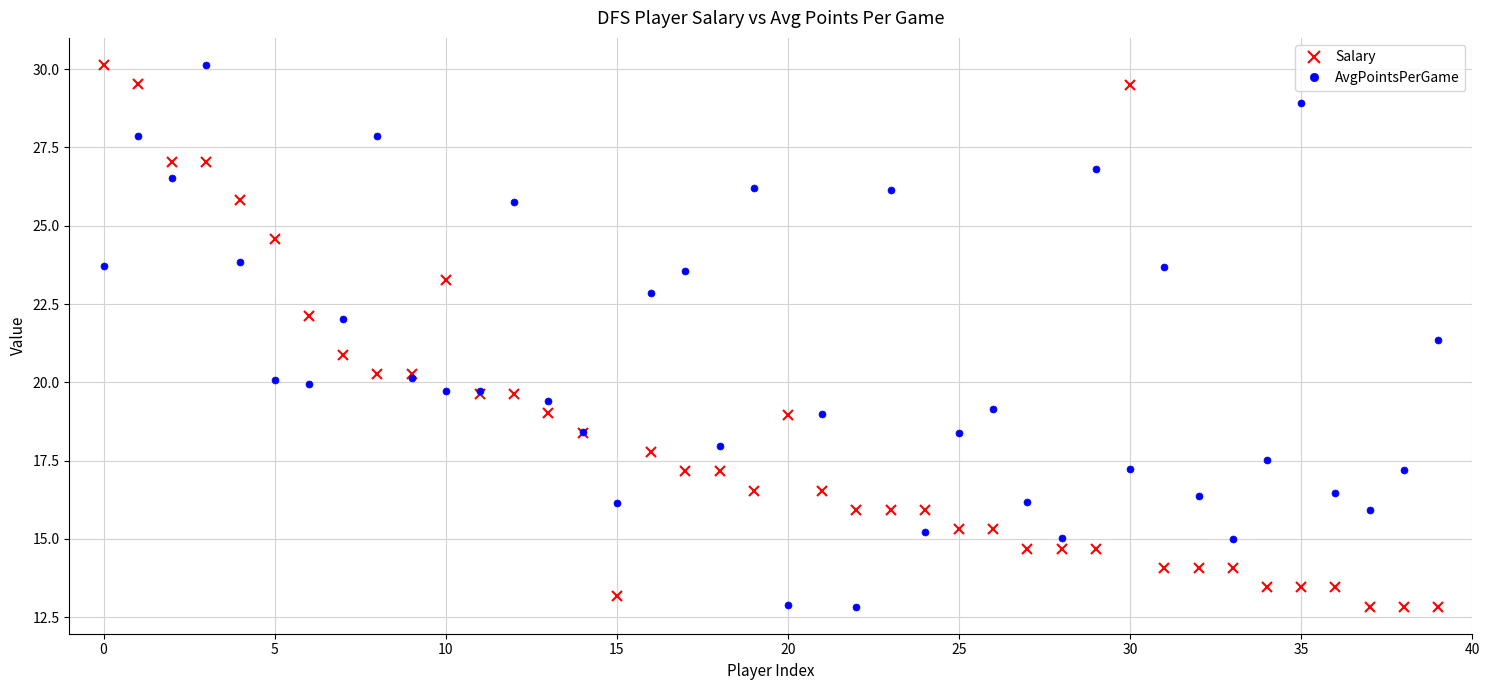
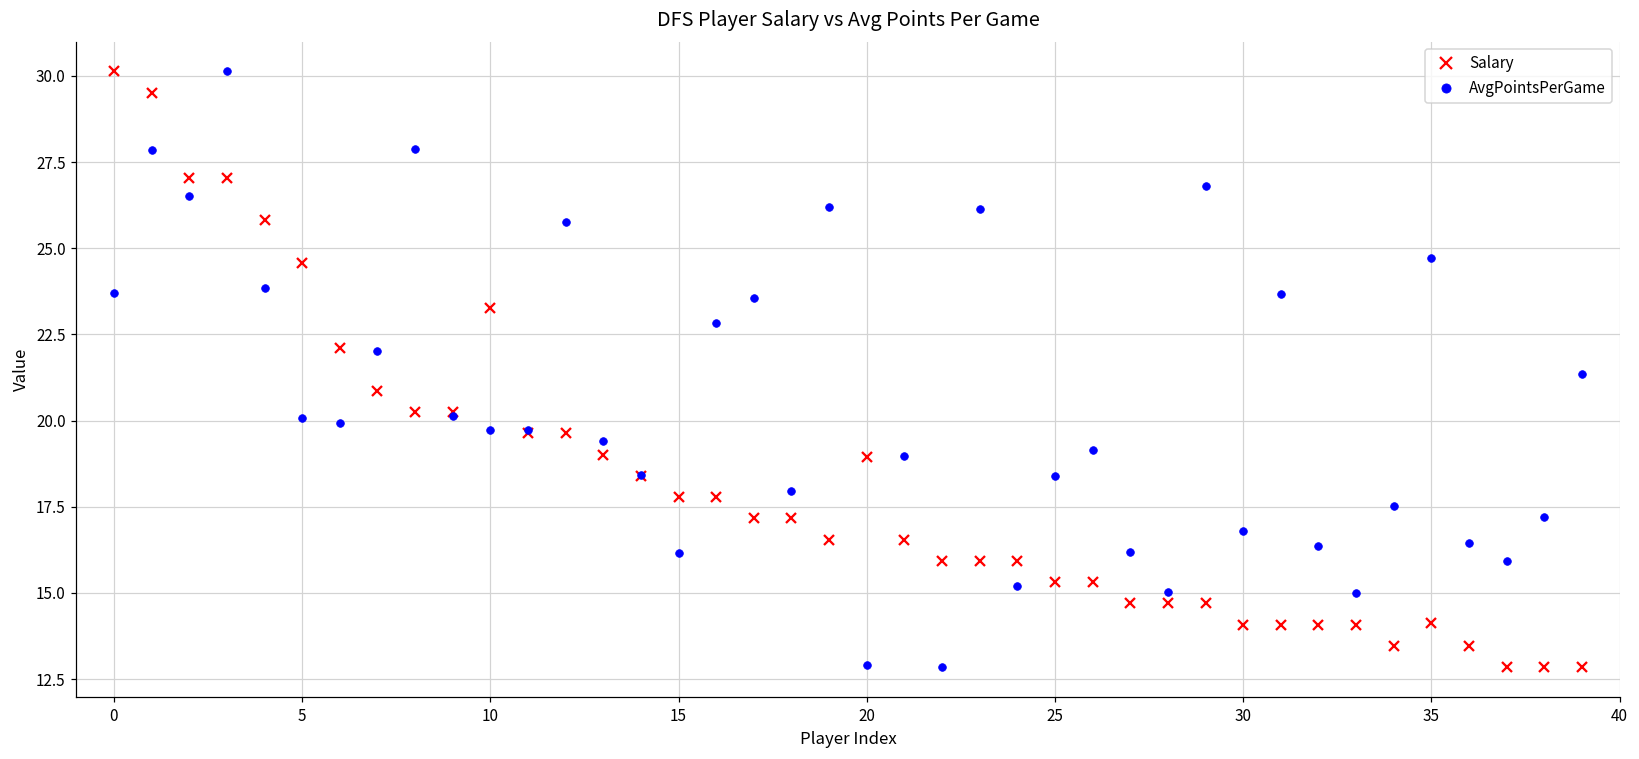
  {
    "Salary": {
      "0": 30.1,
      "5": 24.6,
      "10": 23.3,
-     "15": 13.2,
+     "15": 17.8,
      "20": 18.9,
      "25": 15.3,
-     "30": 29.5,
-     "35": 13.5
+     "30": 14.1,
+     "35": 14.1
    },
    "AvgPointsPerGame": {
      "0": 23.7,
      "5": 20.1,
      "10": 19.7,
      "15": 16.2,
      "20": 12.9,
      "25": 18.4,
-     "30": 17.2,
-     "35": 28.9
+     "30": 16.8,
+     "35": 24.7
    }
  }
